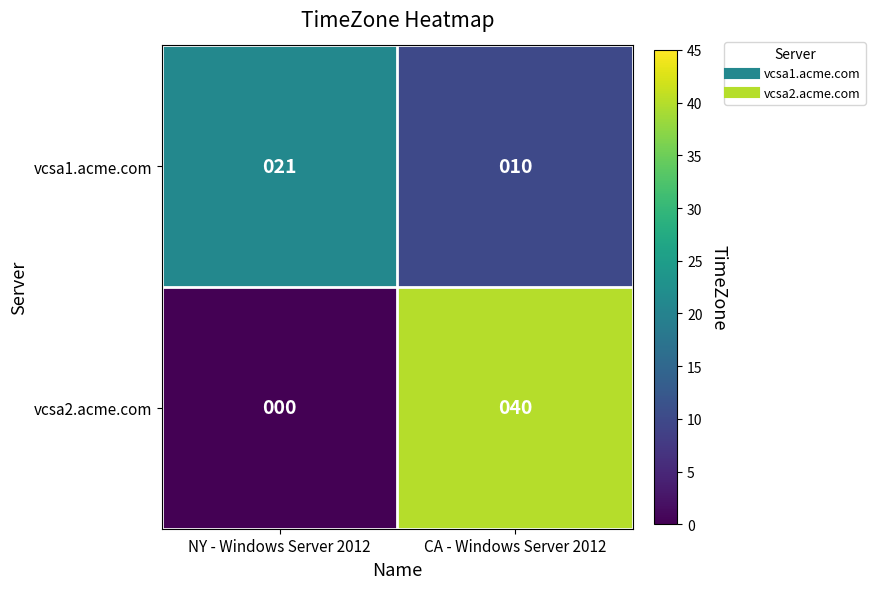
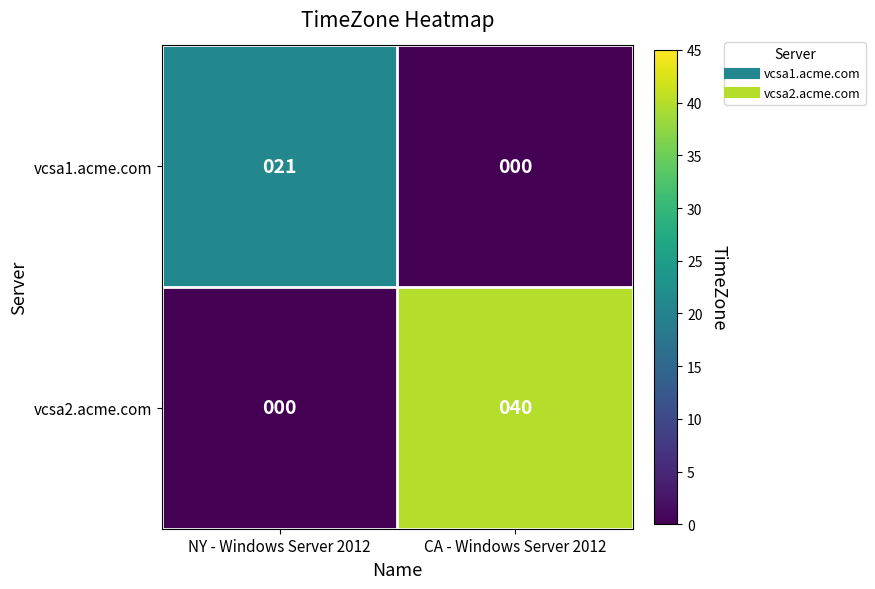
  {
    "vcsa1.acme.com": {
      "NY - Windows Server 2012": "021",
-     "CA - Windows Server 2012": "010"
+     "CA - Windows Server 2012": "000"
    },
    "vcsa2.acme.com": {
      "NY - Windows Server 2012": "000",
      "CA - Windows Server 2012": "040"
    }
  }
